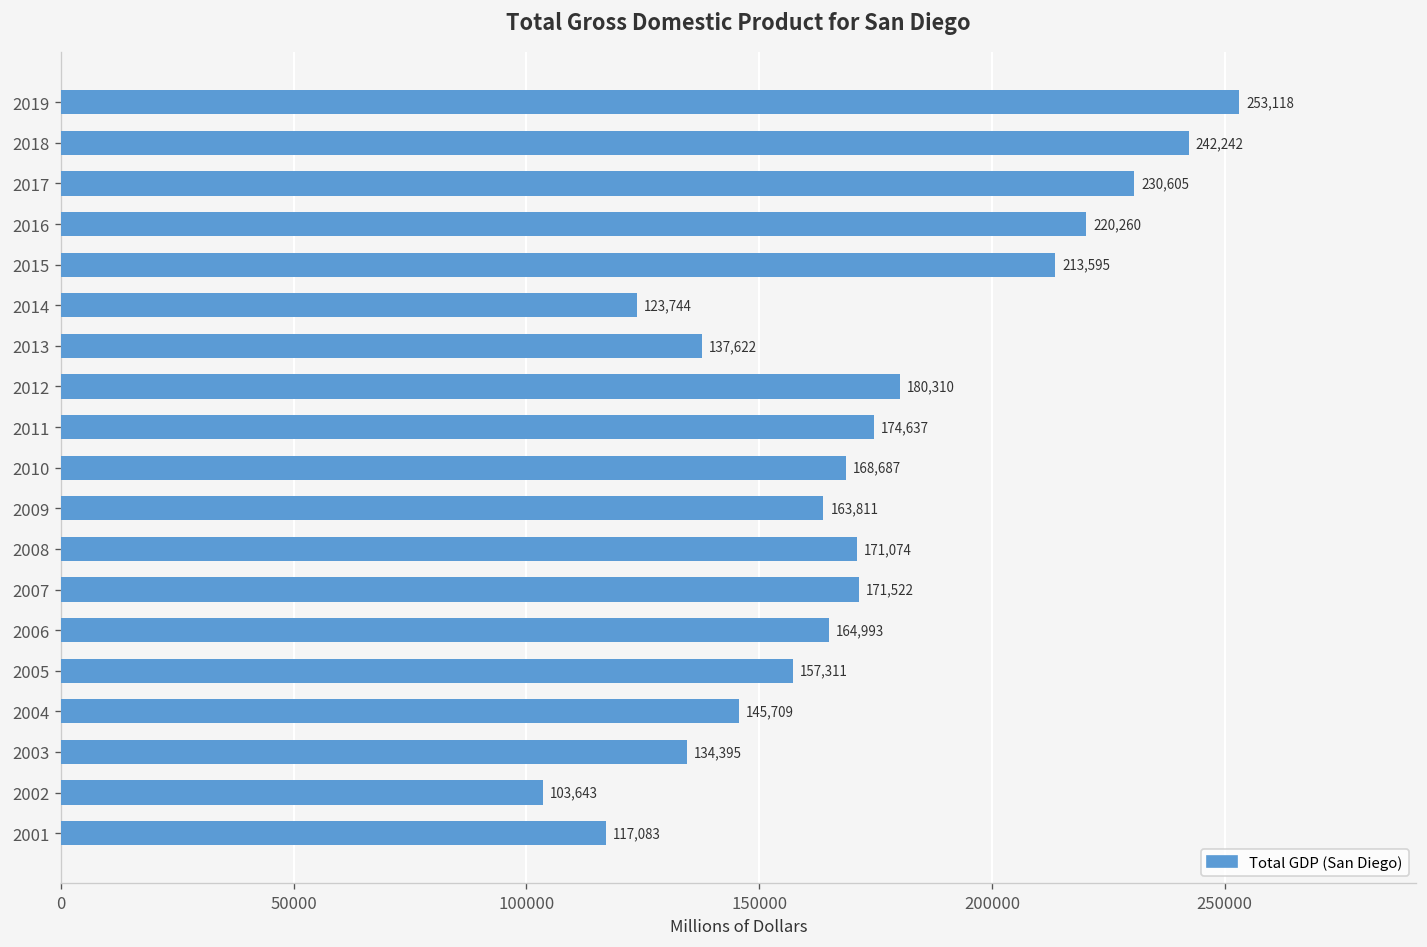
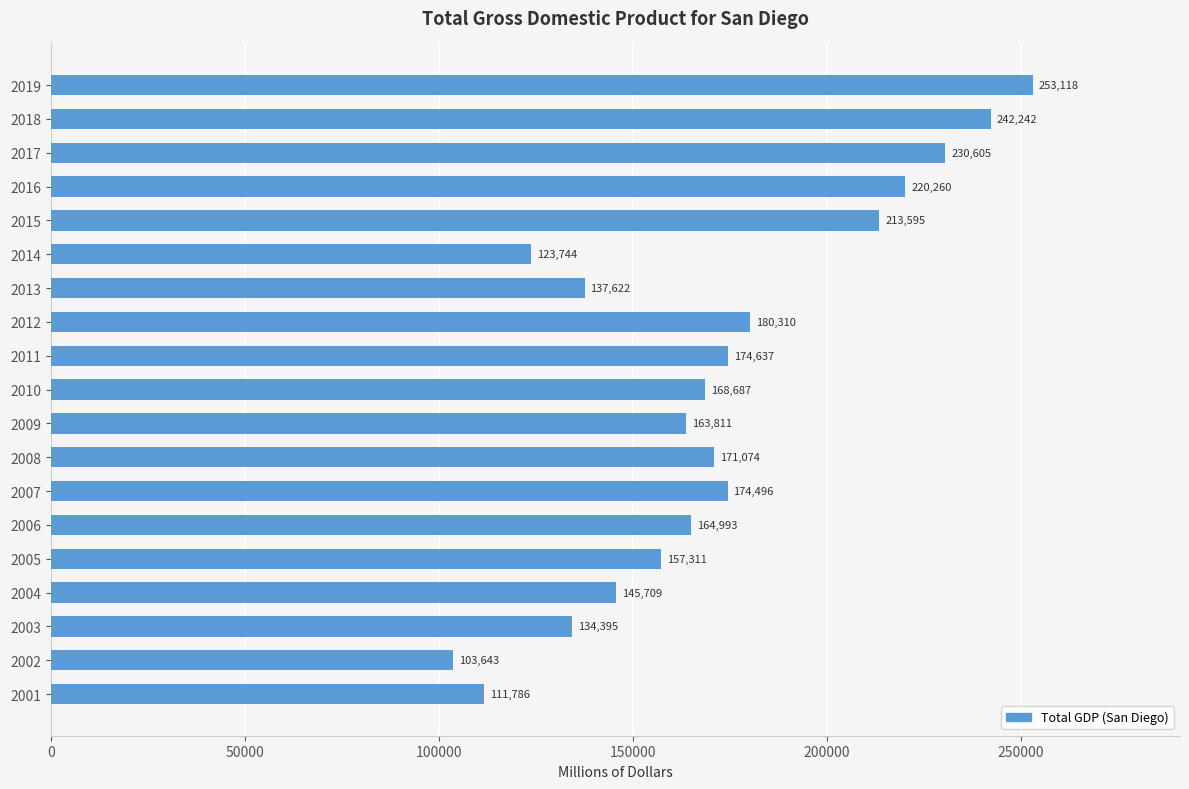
  {
    "2019": "253,118",
    "2018": "242,242",
    "2017": "230,605",
    "2016": "220,260",
    "2015": "213,595",
    "2014": "123,744",
    "2013": "137,622",
    "2012": "180,310",
    "2011": "174,637",
    "2010": "168,687",
    "2009": "163,811",
    "2008": "171,074",
-   "2007": "171,522",
+   "2007": "174,496",
    "2006": "164,993",
    "2005": "157,311",
    "2004": "145,709",
    "2003": "134,395",
    "2002": "103,643",
-   "2001": "117,083"
+   "2001": "111,786"
  }
